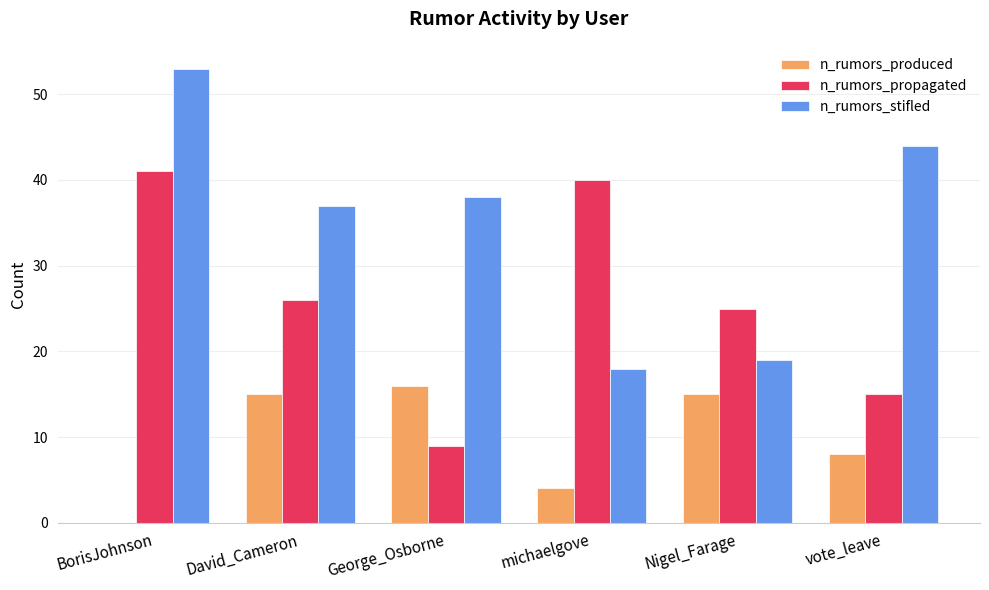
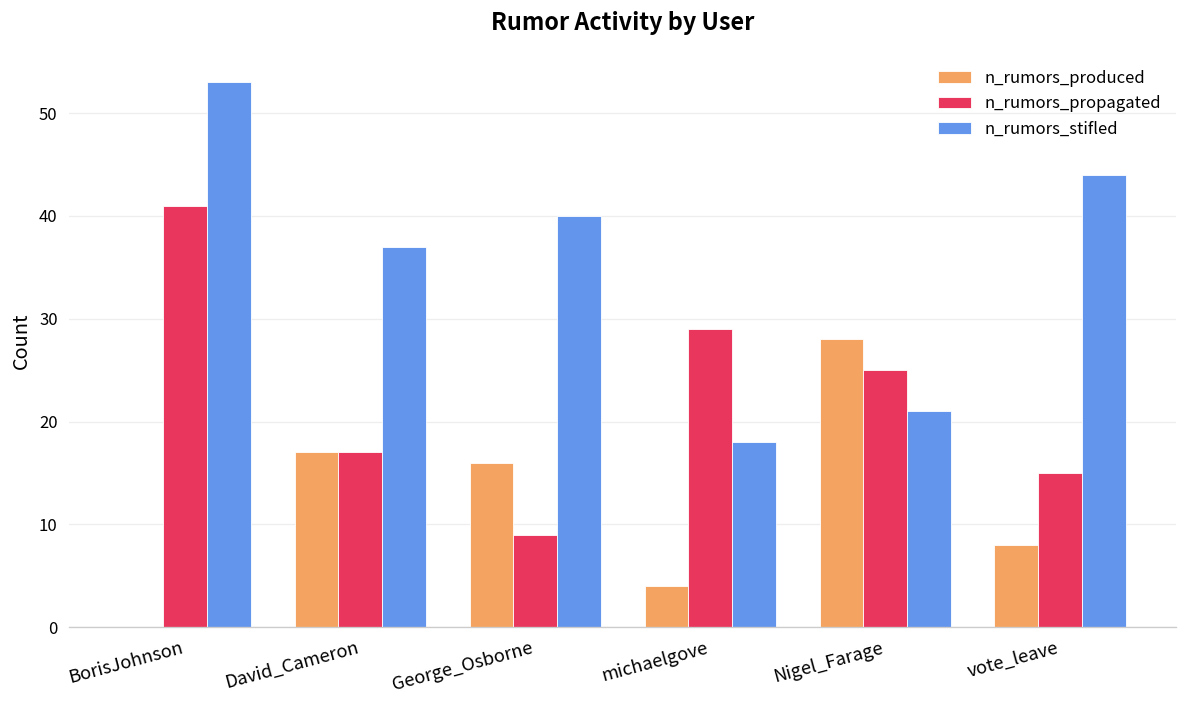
  {
    "n_rumors_produced": {
      "BorisJohnson": 0,
-     "David_Cameron": 15,
+     "David_Cameron": 17,
      "George_Osborne": 16,
      "michaelgove": 4,
-     "Nigel_Farage": 15,
+     "Nigel_Farage": 28,
      "vote_leave": 8
    },
    "n_rumors_propagated": {
      "BorisJohnson": 41,
-     "David_Cameron": 26,
+     "David_Cameron": 17,
      "George_Osborne": 9,
-     "michaelgove": 40,
+     "michaelgove": 29,
      "Nigel_Farage": 25,
      "vote_leave": 15
    },
    "n_rumors_stifled": {
      "BorisJohnson": 53,
      "David_Cameron": 37,
-     "George_Osborne": 38,
+     "George_Osborne": 40,
      "michaelgove": 18,
-     "Nigel_Farage": 19,
+     "Nigel_Farage": 21,
      "vote_leave": 44
    }
  }
